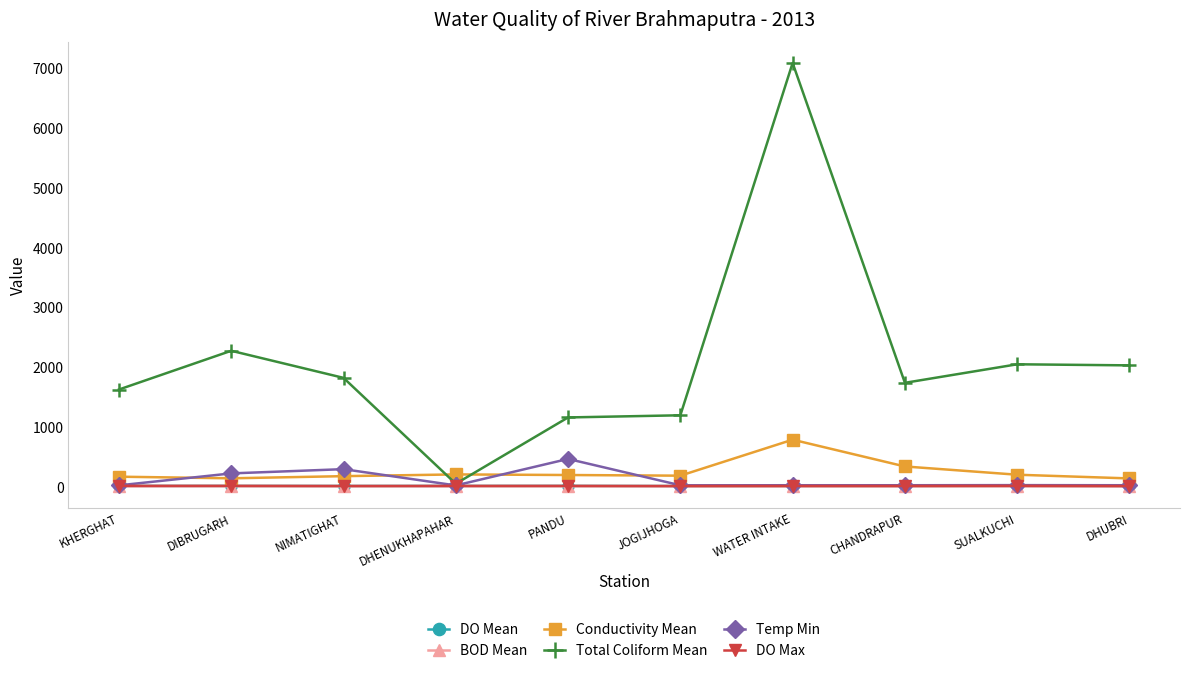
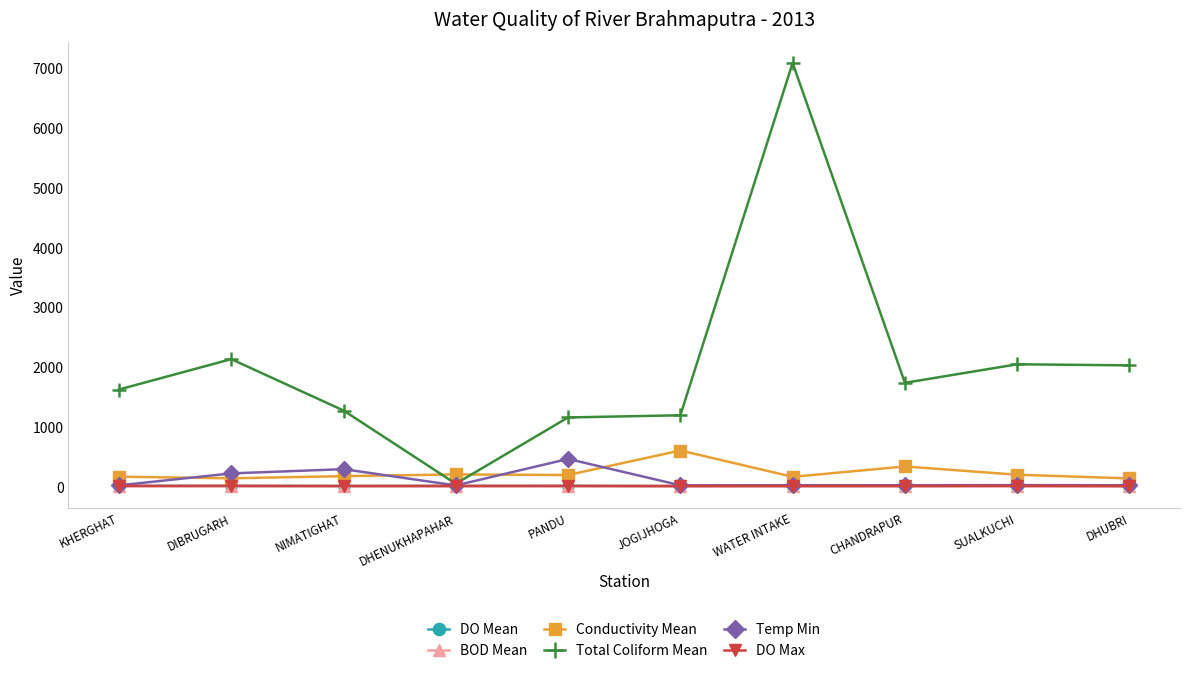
  {
    "DO Max": {
      "DIBRUGARH": 0,
      "NIMATIGHAT": 0,
      "PANDU": 0
    },
    "Conductivity Mean": {
      "KHERGHAT": 200,
      "DIBRUGARH": 100,
      "NIMATIGHAT": 200,
      "DHENUKHAPAHAR": 200,
      "PANDU": 200,
-     "JOGIJHOGA": 200,
-     "WATER INTAKE": 800,
+     "JOGIJHOGA": 600,
+     "WATER INTAKE": 200,
      "CHANDRAPUR": 300,
      "SUALKUCHI": 200,
      "DHUBRI": 100
    },
    "Total Coliform Mean": {
      "KHERGHAT": 1600,
-     "DIBRUGARH": 2300,
-     "NIMATIGHAT": 1800,
+     "DIBRUGARH": 2100,
+     "NIMATIGHAT": 1300,
      "PANDU": 1200,
      "JOGIJHOGA": 1200,
      "WATER INTAKE": 7100,
      "CHANDRAPUR": 1700,
      "SUALKUCHI": 2000,
      "DHUBRI": 2000
    },
    "Temp Min": {
      "DIBRUGARH": 200,
      "NIMATIGHAT": 300,
      "PANDU": 500
    }
  }
